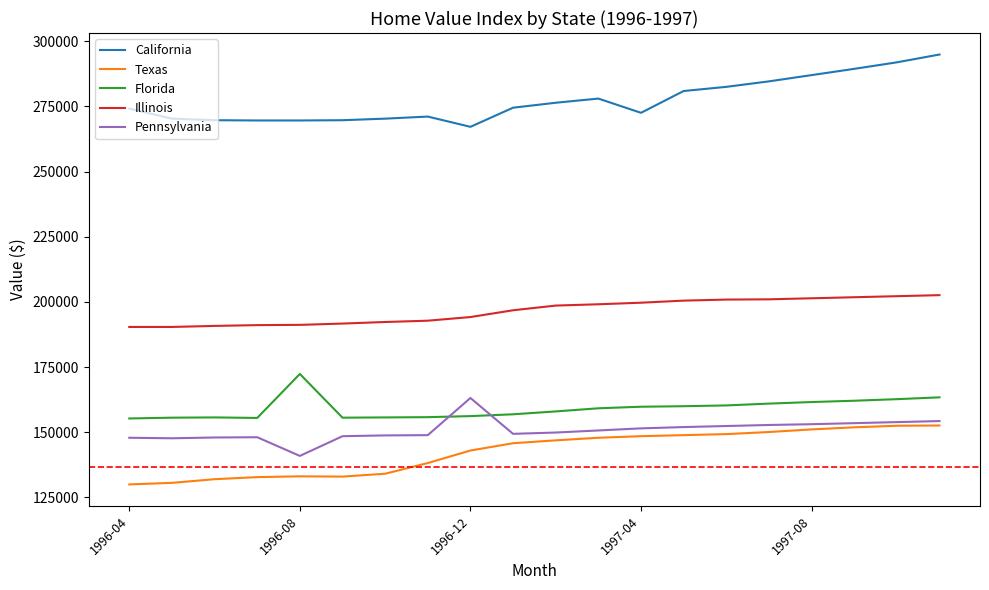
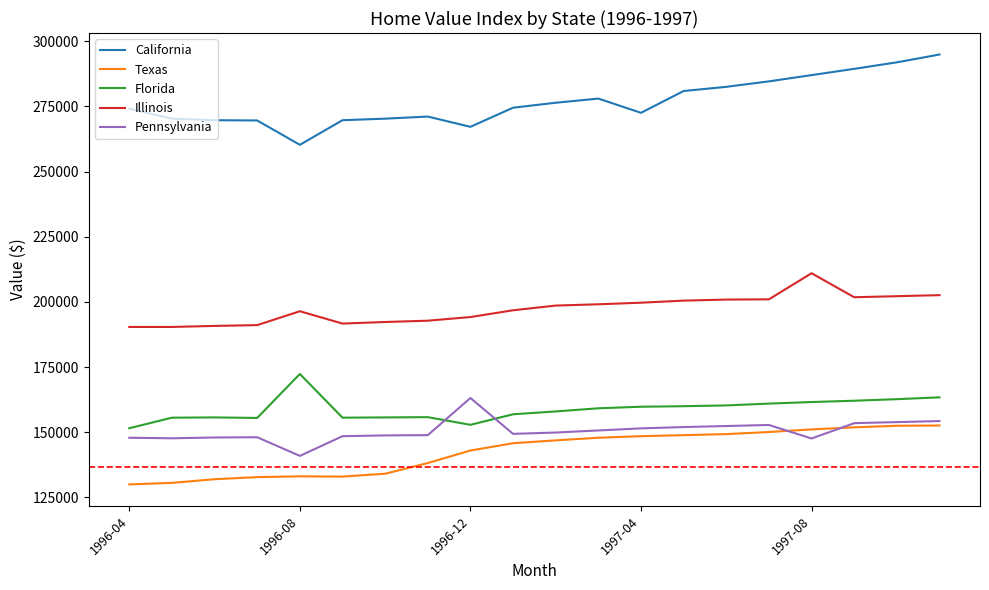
  {
    "California": {
-     "1996-08": 270000,
+     "1996-08": 260000,
      "1996-12": 267000,
      "1997-04": 273000,
      "1997-08": 287000
    },
    "Texas": {
      "1996-04": 130000,
      "1996-08": 133000,
      "1996-12": 143000,
      "1997-04": 149000,
      "1997-08": 151000
    },
    "Florida": {
-     "1996-04": 155000,
+     "1996-04": 152000,
      "1996-08": 172000,
-     "1996-12": 156000,
+     "1996-12": 153000,
      "1997-04": 160000,
      "1997-08": 162000
    },
    "Illinois": {
      "1996-04": 190000,
-     "1996-08": 191000,
+     "1996-08": 196000,
      "1996-12": 194000,
      "1997-04": 200000,
-     "1997-08": 201000
+     "1997-08": 211000
    },
    "Pennsylvania": {
      "1996-04": 148000,
      "1996-08": 141000,
      "1996-12": 163000,
      "1997-04": 152000,
-     "1997-08": 153000
+     "1997-08": 148000
    }
  }
